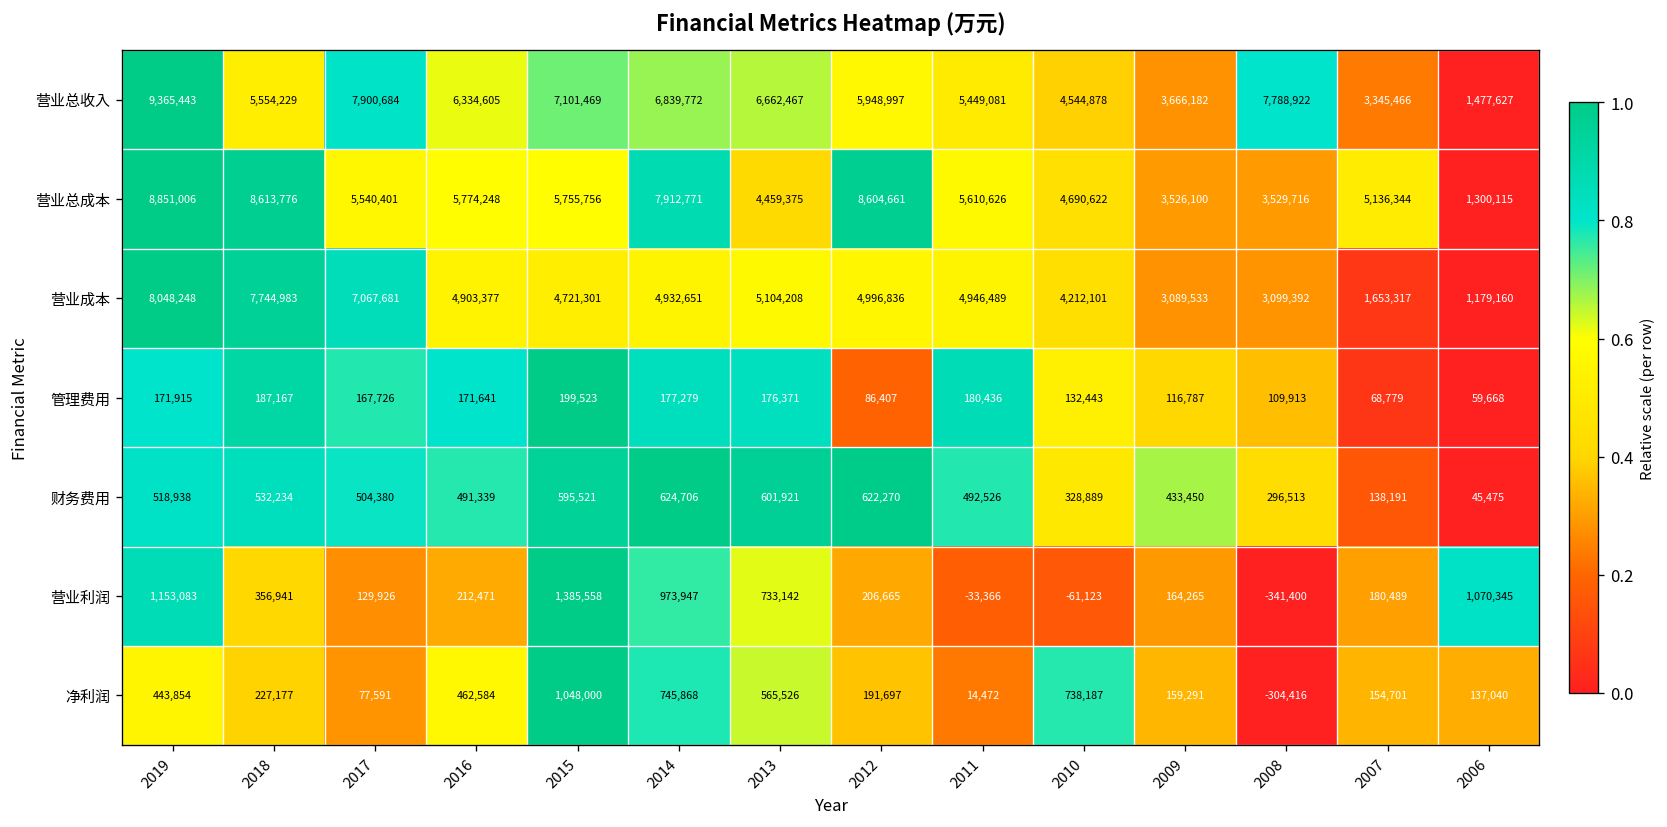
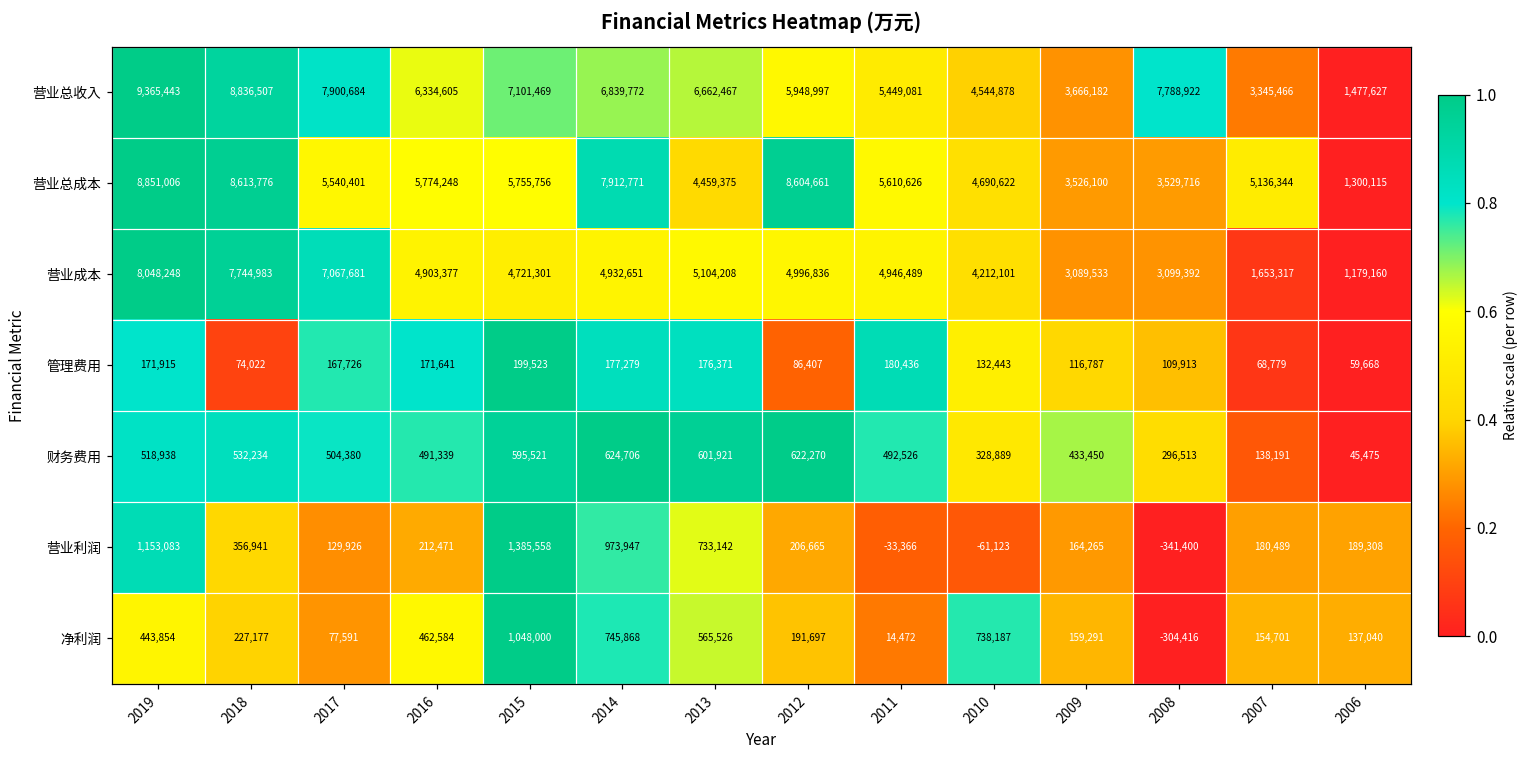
  {
    "营业总收入": {
      "2019": "9,365,443",
-     "2018": "5,554,229",
+     "2018": "8,836,507",
      "2017": "7,900,684",
      "2016": "6,334,605",
      "2015": "7,101,469",
      "2014": "6,839,772",
      "2013": "6,662,467",
      "2012": "5,948,997",
      "2011": "5,449,081",
      "2010": "4,544,878",
      "2009": "3,666,182",
      "2008": "7,788,922",
      "2007": "3,345,466",
      "2006": "1,477,627"
    },
    "营业总成本": {
      "2019": "8,851,006",
      "2018": "8,613,776",
      "2017": "5,540,401",
      "2016": "5,774,248",
      "2015": "5,755,756",
      "2014": "7,912,771",
      "2013": "4,459,375",
      "2012": "8,604,661",
      "2011": "5,610,626",
      "2010": "4,690,622",
      "2009": "3,526,100",
      "2008": "3,529,716",
      "2007": "5,136,344",
      "2006": "1,300,115"
    },
    "营业成本": {
      "2019": "8,048,248",
      "2018": "7,744,983",
      "2017": "7,067,681",
      "2016": "4,903,377",
      "2015": "4,721,301",
      "2014": "4,932,651",
      "2013": "5,104,208",
      "2012": "4,996,836",
      "2011": "4,946,489",
      "2010": "4,212,101",
      "2009": "3,089,533",
      "2008": "3,099,392",
      "2007": "1,653,317",
      "2006": "1,179,160"
    },
    "管理费用": {
      "2019": "171,915",
-     "2018": "187,167",
+     "2018": "74,022",
      "2017": "167,726",
      "2016": "171,641",
      "2015": "199,523",
      "2014": "177,279",
      "2013": "176,371",
      "2012": "86,407",
      "2011": "180,436",
      "2010": "132,443",
      "2009": "116,787",
      "2008": "109,913",
      "2007": "68,779",
      "2006": "59,668"
    },
    "财务费用": {
      "2019": "518,938",
      "2018": "532,234",
      "2017": "504,380",
      "2016": "491,339",
      "2015": "595,521",
      "2014": "624,706",
      "2013": "601,921",
      "2012": "622,270",
      "2011": "492,526",
      "2010": "328,889",
      "2009": "433,450",
      "2008": "296,513",
      "2007": "138,191",
      "2006": "45,475"
    },
    "营业利润": {
      "2019": "1,153,083",
      "2018": "356,941",
      "2017": "129,926",
      "2016": "212,471",
      "2015": "1,385,558",
      "2014": "973,947",
      "2013": "733,142",
      "2012": "206,665",
      "2011": "-33,366",
      "2010": "-61,123",
      "2009": "164,265",
      "2008": "-341,400",
      "2007": "180,489",
-     "2006": "1,070,345"
+     "2006": "189,308"
    },
    "净利润": {
      "2019": "443,854",
      "2018": "227,177",
      "2017": "77,591",
      "2016": "462,584",
      "2015": "1,048,000",
      "2014": "745,868",
      "2013": "565,526",
      "2012": "191,697",
      "2011": "14,472",
      "2010": "738,187",
      "2009": "159,291",
      "2008": "-304,416",
      "2007": "154,701",
      "2006": "137,040"
    }
  }
